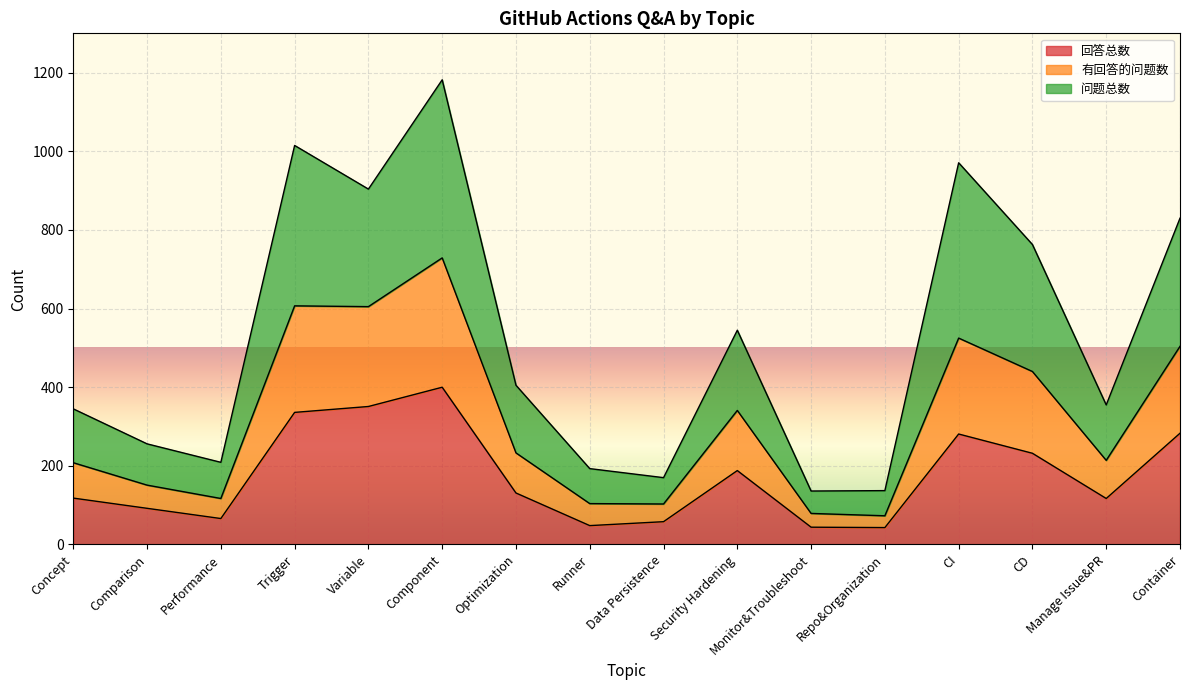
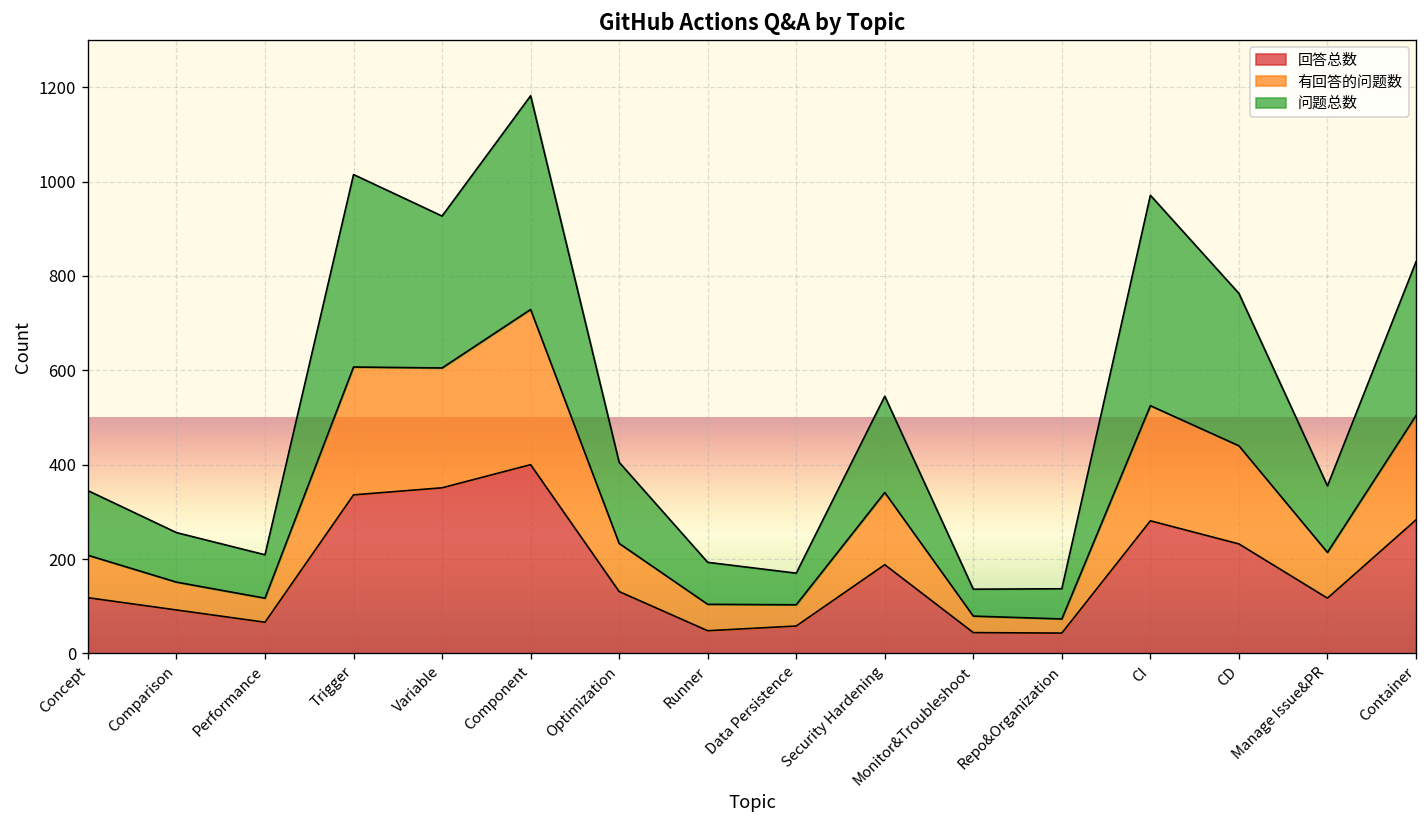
  {
    "回答总数": {
      "Concept": 120,
      "Comparison": 90,
      "Performance": 70,
      "Trigger": 340,
      "Variable": 350,
      "Component": 400,
      "Optimization": 130,
      "Runner": 50,
      "Data Persistence": 60,
      "Security Hardening": 190,
      "Monitor&Troubleshoot": 40,
      "Repo&Organization": 40,
      "CI": 280,
      "CD": 230,
      "Manage Issue&PR": 120,
      "Container": 280
    },
    "有回答的问题数": {
      "Concept": 90,
      "Comparison": 60,
      "Performance": 50,
      "Trigger": 270,
      "Variable": 250,
      "Component": 330,
      "Optimization": 100,
      "Runner": 60,
      "Data Persistence": 50,
      "Security Hardening": 150,
      "Monitor&Troubleshoot": 40,
      "Repo&Organization": 30,
      "CI": 240,
      "CD": 210,
      "Manage Issue&PR": 100,
      "Container": 220
    },
    "问题总数": {
      "Concept": 140,
      "Comparison": 110,
      "Performance": 90,
      "Trigger": 410,
-     "Variable": 300,
+     "Variable": 320,
      "Component": 450,
      "Optimization": 170,
      "Runner": 90,
      "Data Persistence": 70,
      "Security Hardening": 200,
      "Monitor&Troubleshoot": 60,
      "Repo&Organization": 60,
      "CI": 450,
      "CD": 320,
      "Manage Issue&PR": 140,
      "Container": 330
    }
  }
